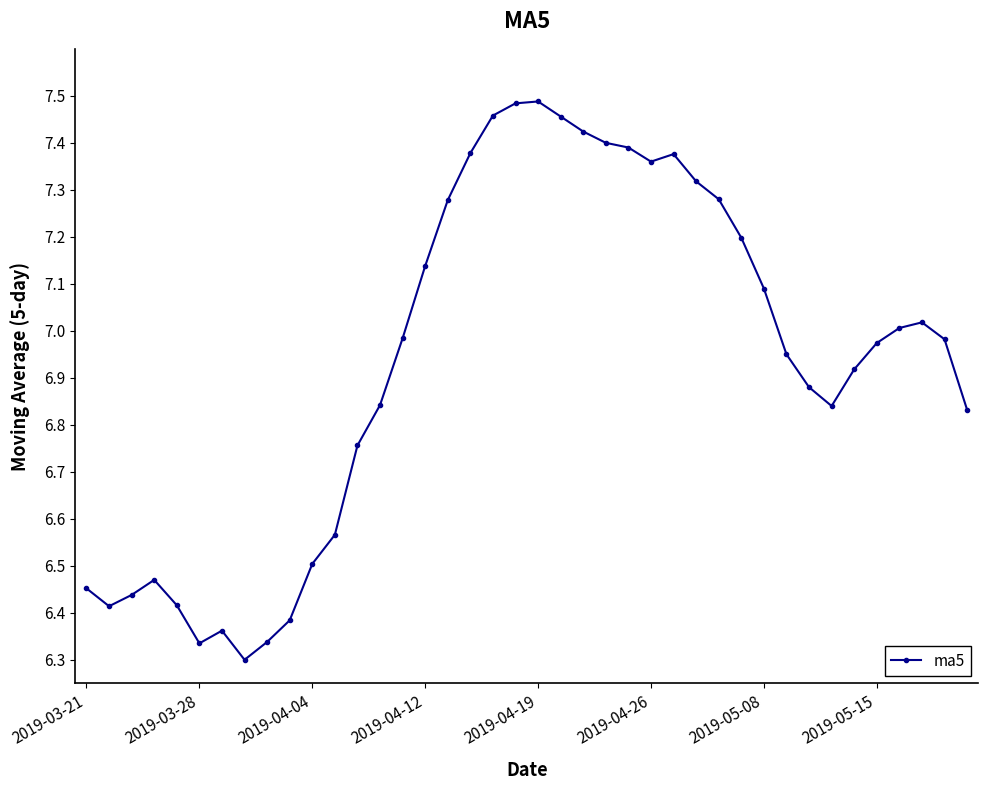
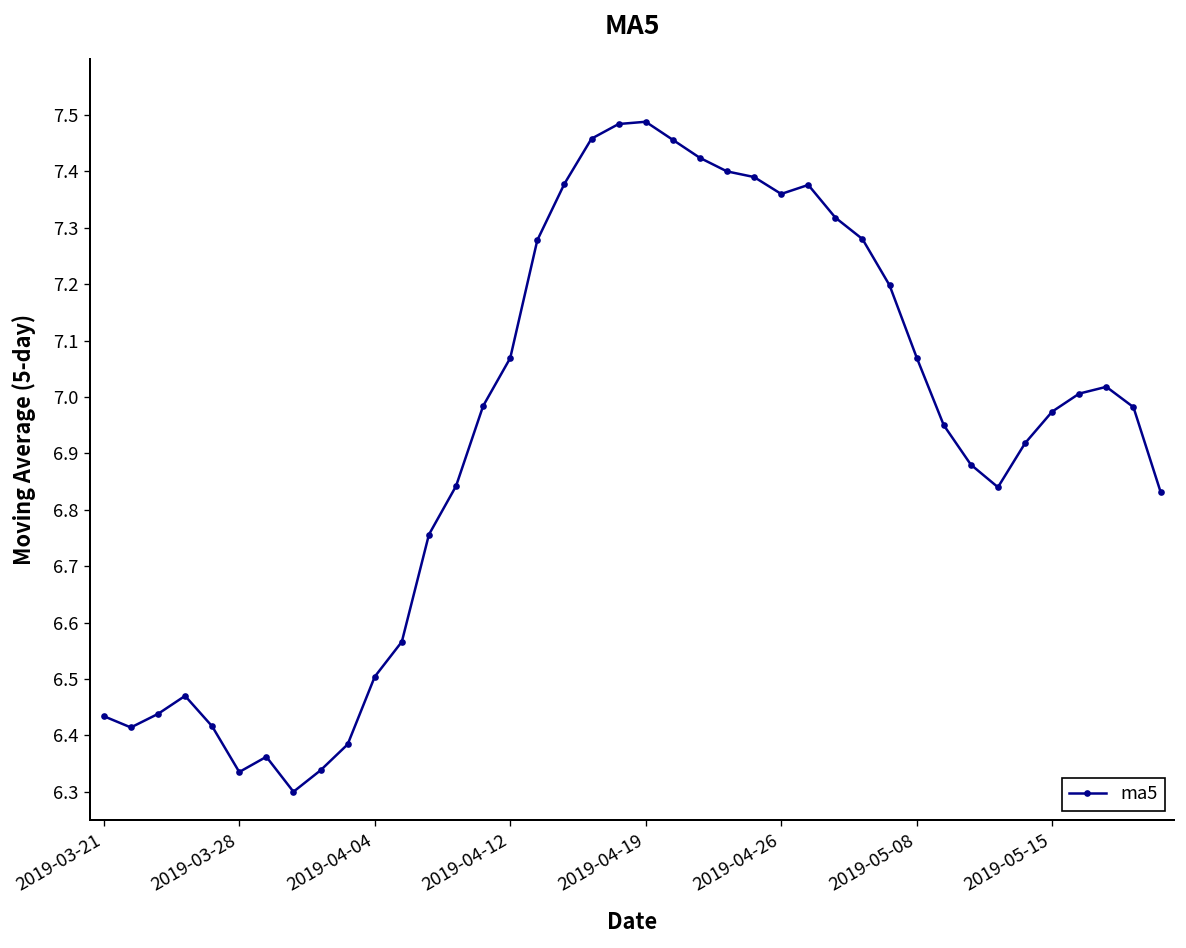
  {
-   "2019-03-21": 6.45,
+   "2019-03-21": 6.43,
    "2019-03-28": 6.34,
    "2019-04-04": 6.50,
-   "2019-04-12": 7.14,
+   "2019-04-12": 7.07,
    "2019-04-19": 7.49,
    "2019-04-26": 7.36,
-   "2019-05-08": 7.09,
+   "2019-05-08": 7.07,
    "2019-05-15": 6.97
  }
